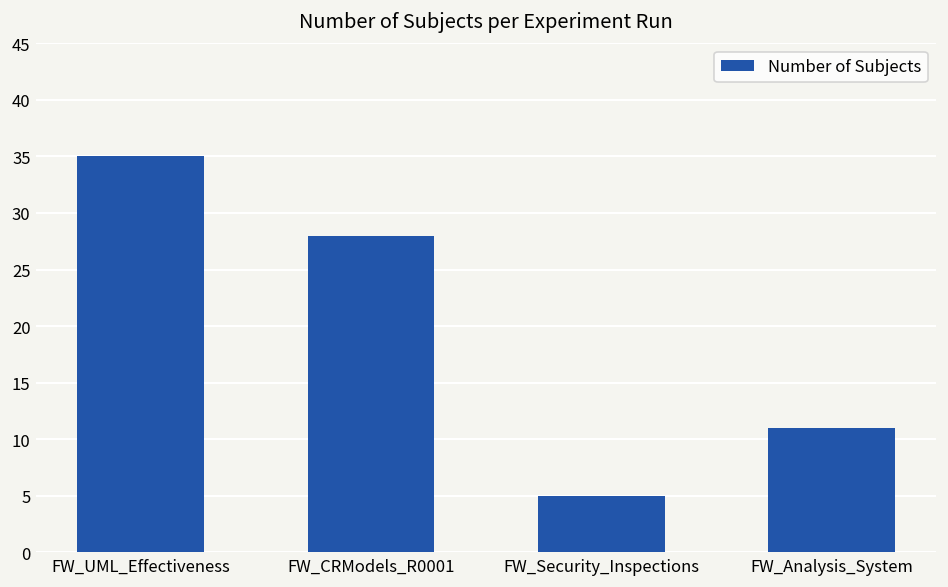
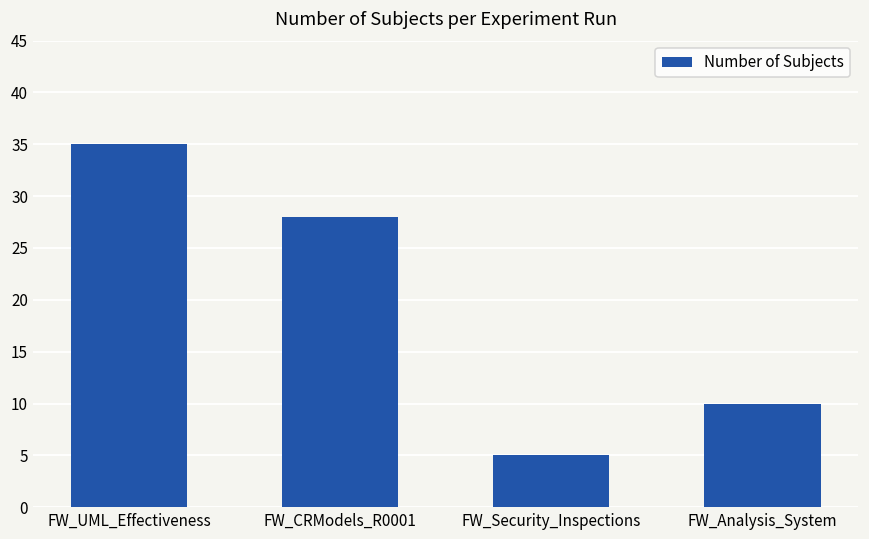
  {
    "FW_UML_Effectiveness": 35,
    "FW_CRModels_R0001": 28,
    "FW_Security_Inspections": 5,
-   "FW_Analysis_System": 11
+   "FW_Analysis_System": 10
  }
